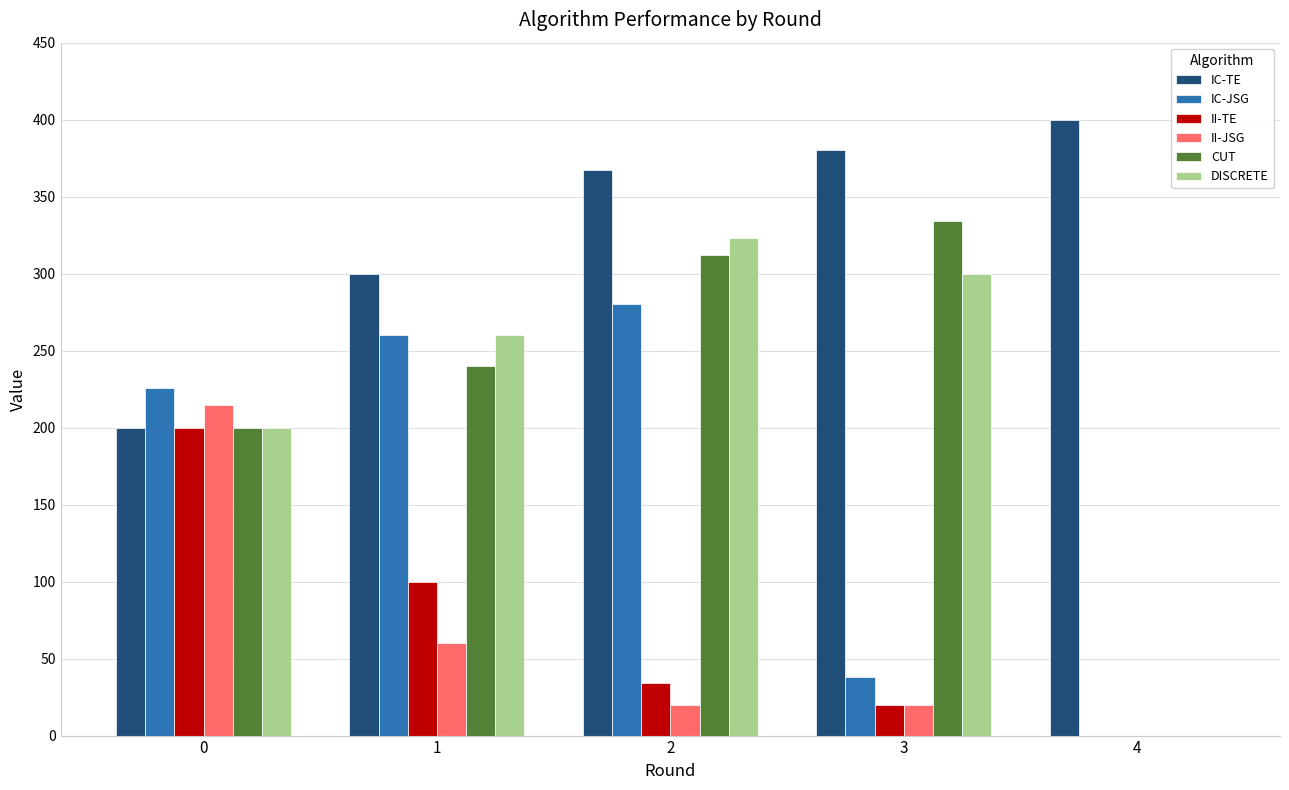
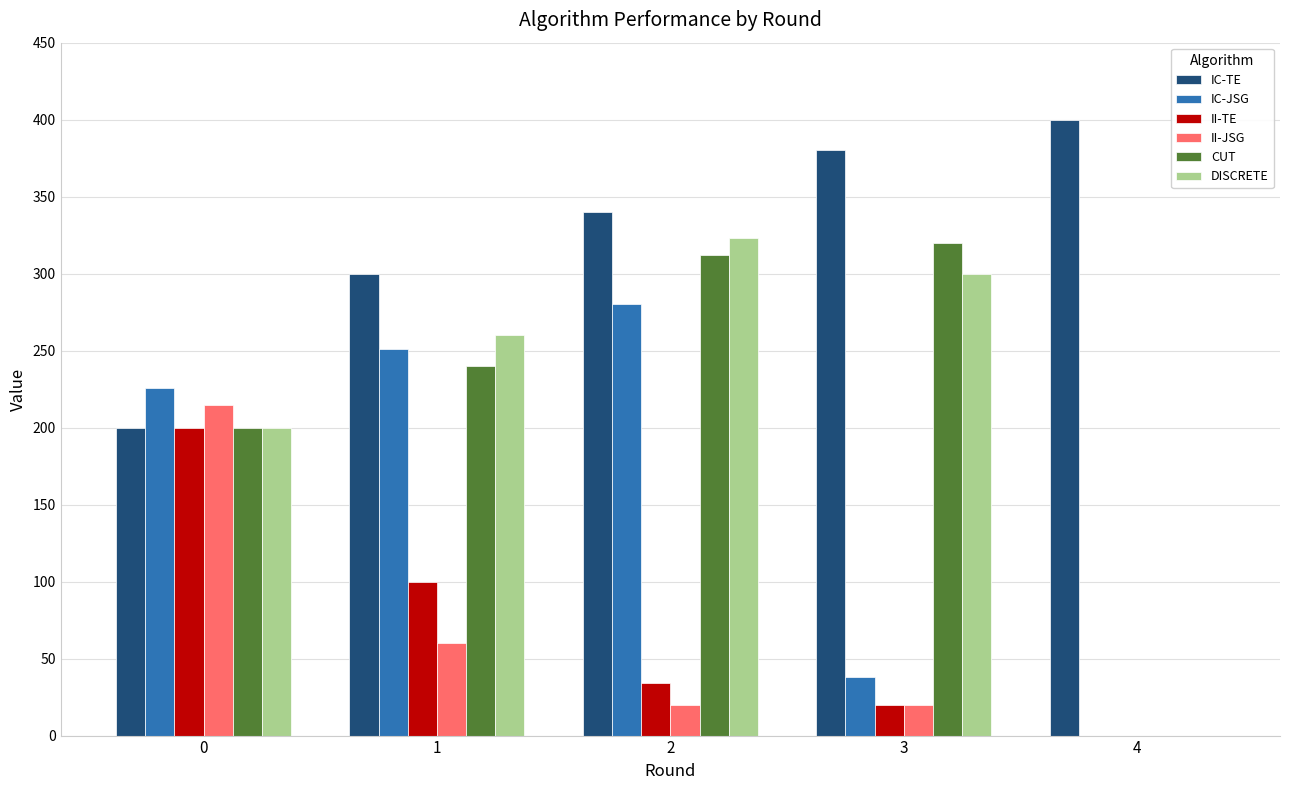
  {
    "IC-TE": {
      "0": 200,
      "1": 300,
-     "2": 367,
+     "2": 340,
      "3": 380,
      "4": 400
    },
    "IC-JSG": {
      "0": 226,
-     "1": 260,
+     "1": 251,
      "2": 280,
      "3": 38,
      "4": 0
    },
    "II-TE": {
      "0": 200,
      "1": 100,
      "2": 34,
      "3": 20,
      "4": 0
    },
    "II-JSG": {
      "0": 215,
      "1": 60,
      "2": 20,
      "3": 20,
      "4": 0
    },
    "CUT": {
      "0": 200,
      "1": 240,
      "2": 312,
-     "3": 334,
+     "3": 320,
      "4": 0
    },
    "DISCRETE": {
      "0": 200,
      "1": 260,
      "2": 323,
      "3": 300,
      "4": 0
    }
  }
